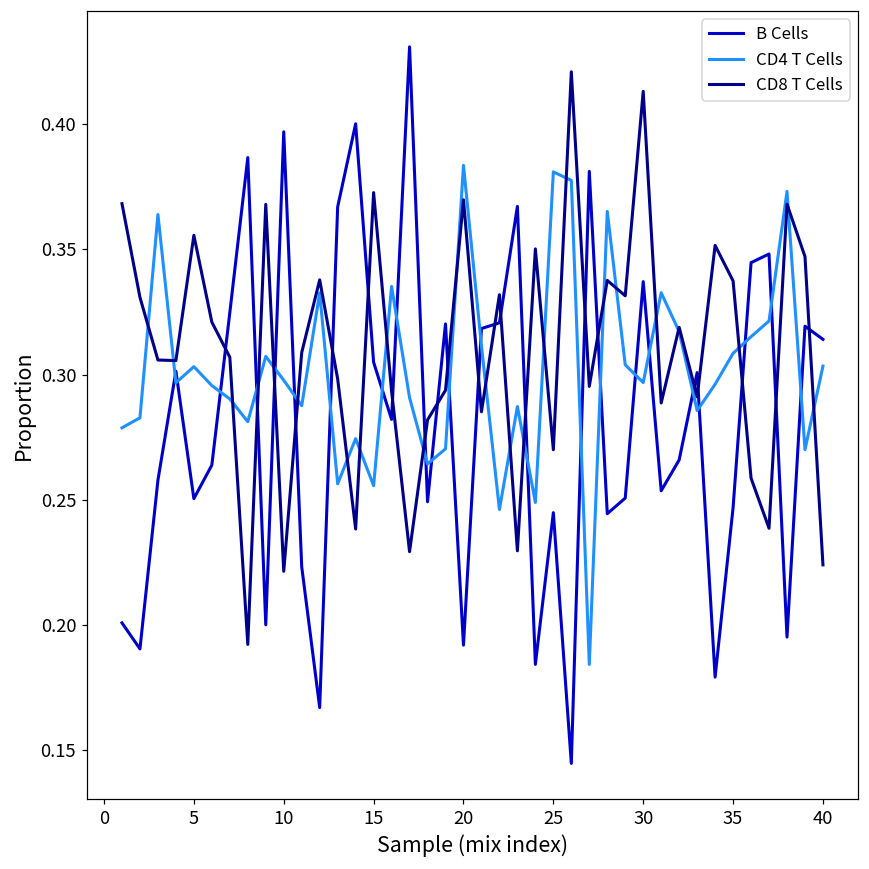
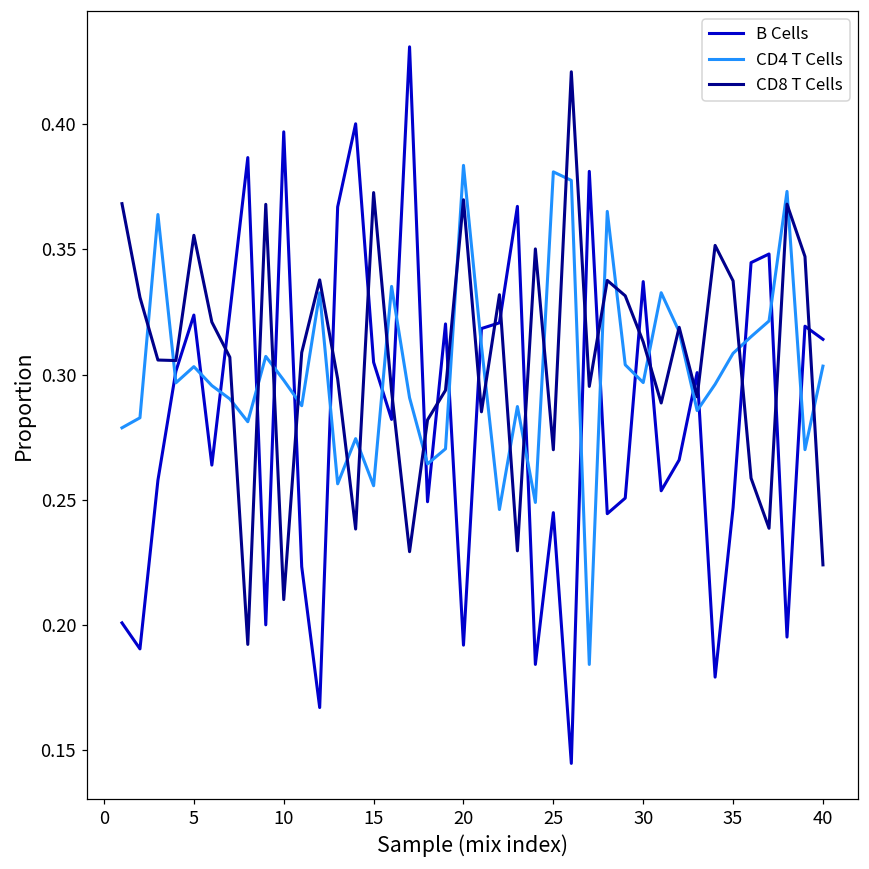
  {
    "B Cells": {
-     "5": 0.250,
+     "5": 0.324,
      "10": 0.397,
      "15": 0.305,
      "20": 0.192,
      "25": 0.245,
      "30": 0.337,
      "35": 0.247,
      "40": 0.314
    },
    "CD4 T Cells": {
      "5": 0.303,
      "10": 0.298,
      "15": 0.256,
      "20": 0.384,
      "25": 0.381,
      "30": 0.297,
      "35": 0.308,
      "40": 0.303
    },
    "CD8 T Cells": {
      "5": 0.356,
-     "10": 0.221,
+     "10": 0.210,
      "15": 0.373,
      "20": 0.370,
      "25": 0.270,
-     "30": 0.413,
+     "30": 0.313,
      "35": 0.337,
      "40": 0.224
    }
  }
